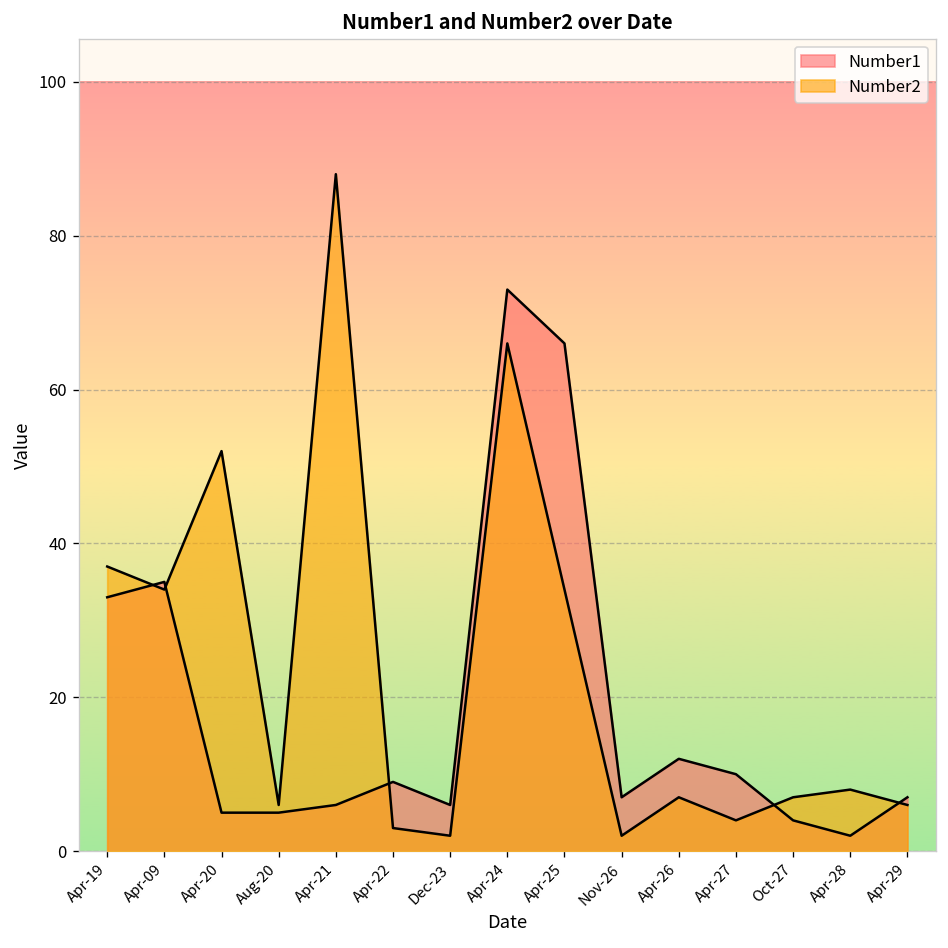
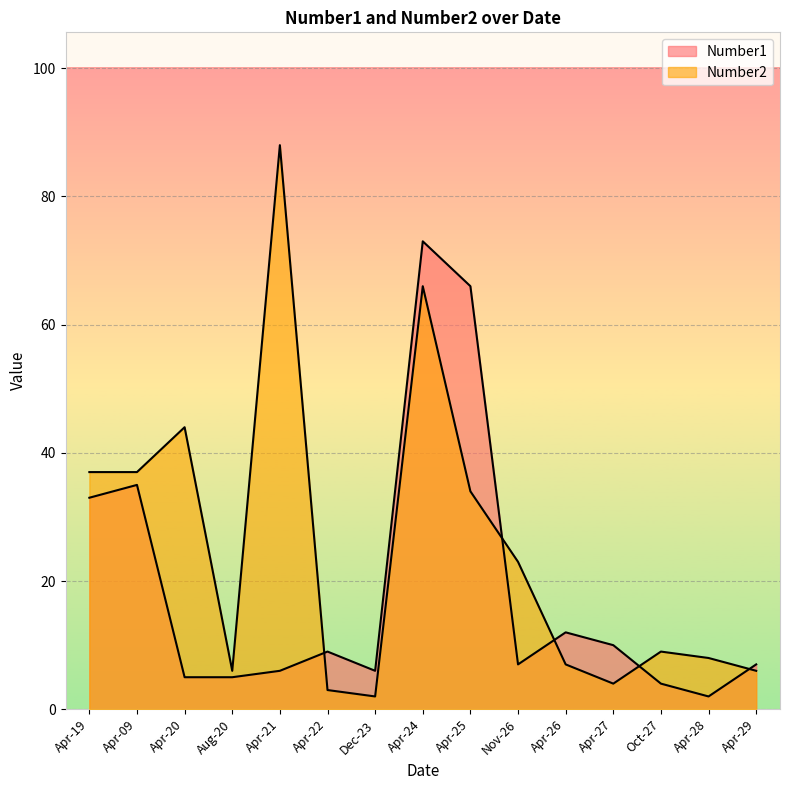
  {
    "Number1": {
      "Apr-19": 33,
      "Apr-09": 35,
      "Apr-20": 5,
      "Aug-20": 5,
      "Apr-21": 6,
      "Apr-22": 9,
      "Dec-23": 6,
      "Apr-24": 73,
      "Apr-25": 66,
      "Nov-26": 7,
      "Apr-26": 12,
      "Apr-27": 10,
      "Oct-27": 4,
      "Apr-28": 2,
      "Apr-29": 7
    },
    "Number2": {
      "Apr-19": 37,
-     "Apr-09": 34,
-     "Apr-20": 52,
+     "Apr-09": 37,
+     "Apr-20": 44,
      "Aug-20": 6,
      "Apr-21": 88,
      "Apr-22": 3,
      "Dec-23": 2,
      "Apr-24": 66,
      "Apr-25": 34,
-     "Nov-26": 2,
+     "Nov-26": 23,
      "Apr-26": 7,
      "Apr-27": 4,
-     "Oct-27": 7,
+     "Oct-27": 9,
      "Apr-28": 8,
      "Apr-29": 6
    }
  }
